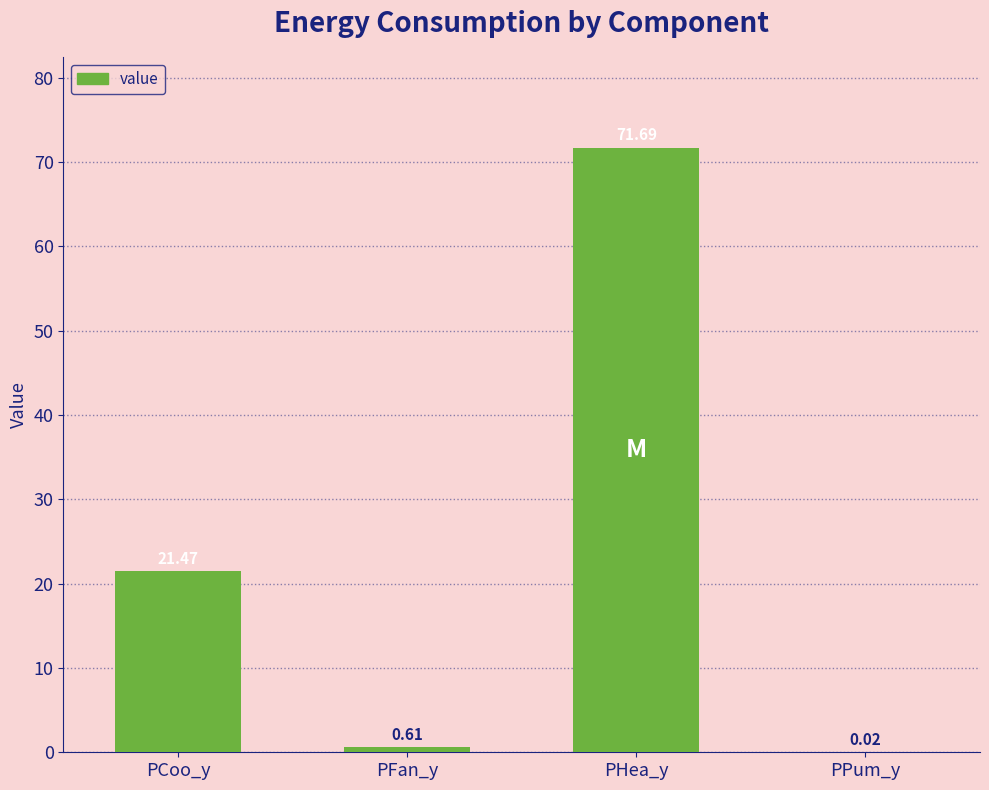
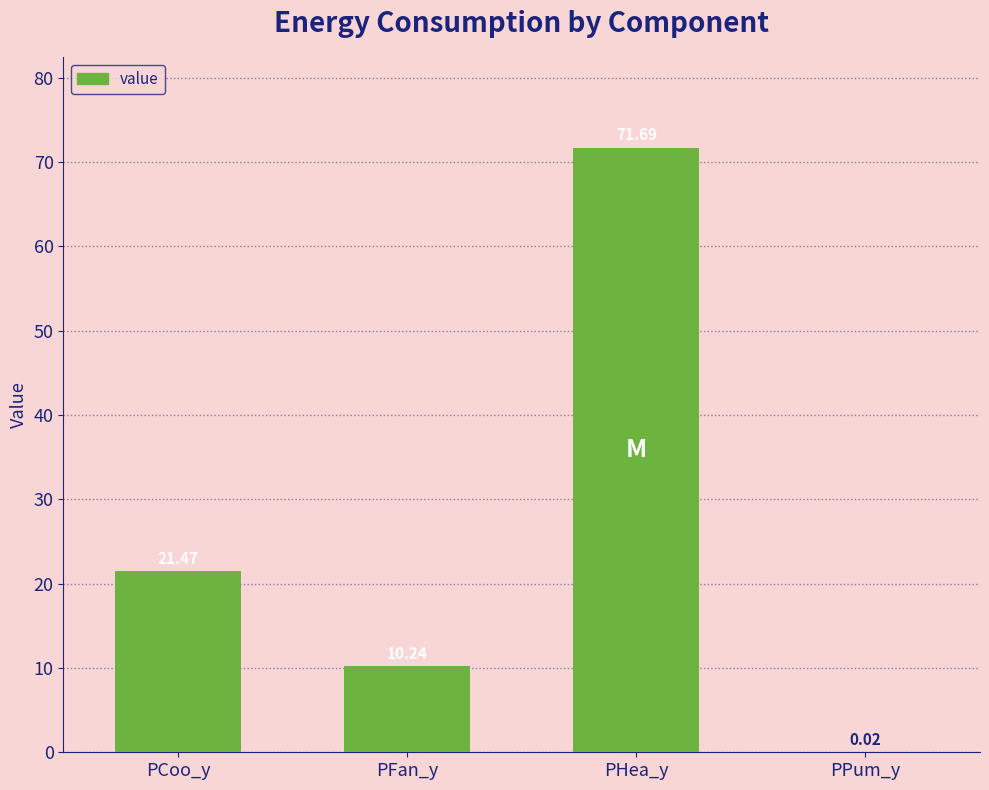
  {
    "PCoo_y": 21,
-   "PFan_y": 1,
+   "PFan_y": 10,
    "PHea_y": 72
  }
